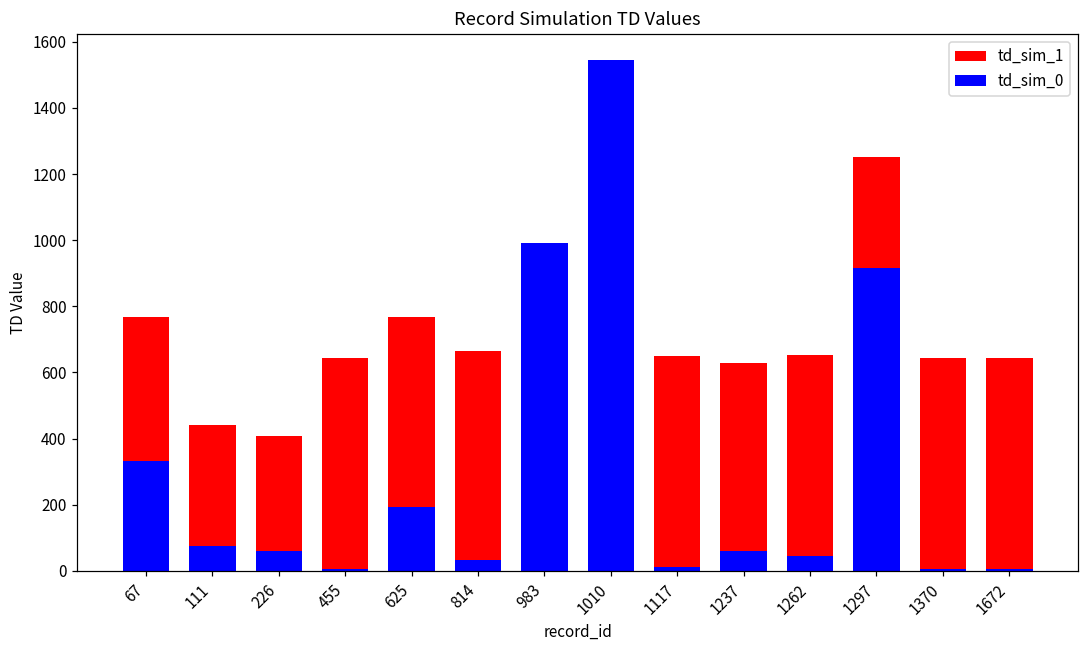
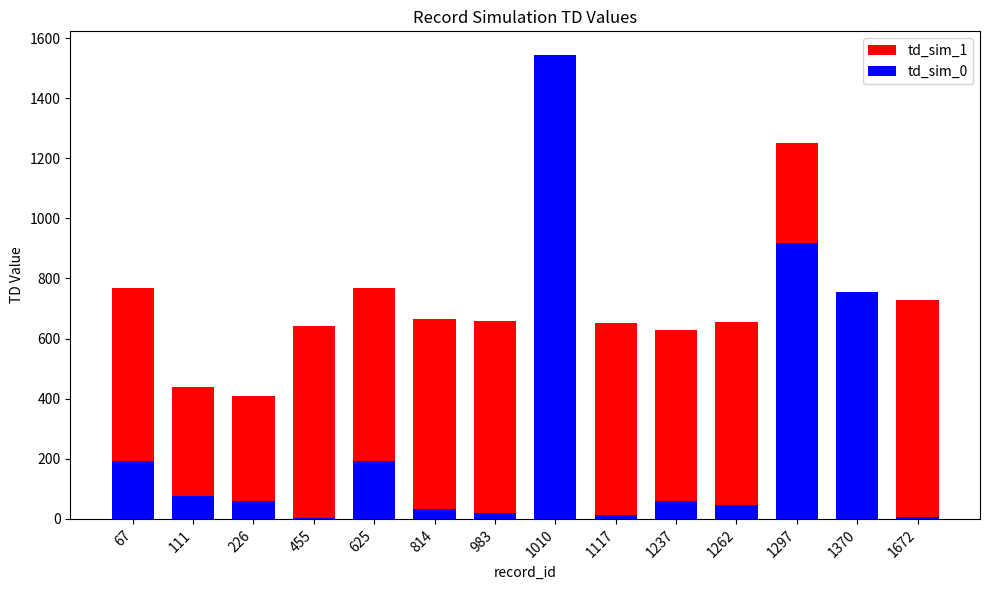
  {
    "td_sim_1": {
      "67": 770,
      "111": 440,
      "226": 410,
      "455": 640,
      "625": 770,
      "814": 660,
      "1117": 650,
      "1237": 630,
      "1262": 650,
      "1297": 1250,
-     "1672": 650
+     "1672": 730
    },
    "td_sim_0": {
-     "67": 330,
-     "983": 990,
+     "67": 190,
+     "983": 20,
      "1010": 1550,
-     "1370": 10
+     "1370": 760
    }
  }
